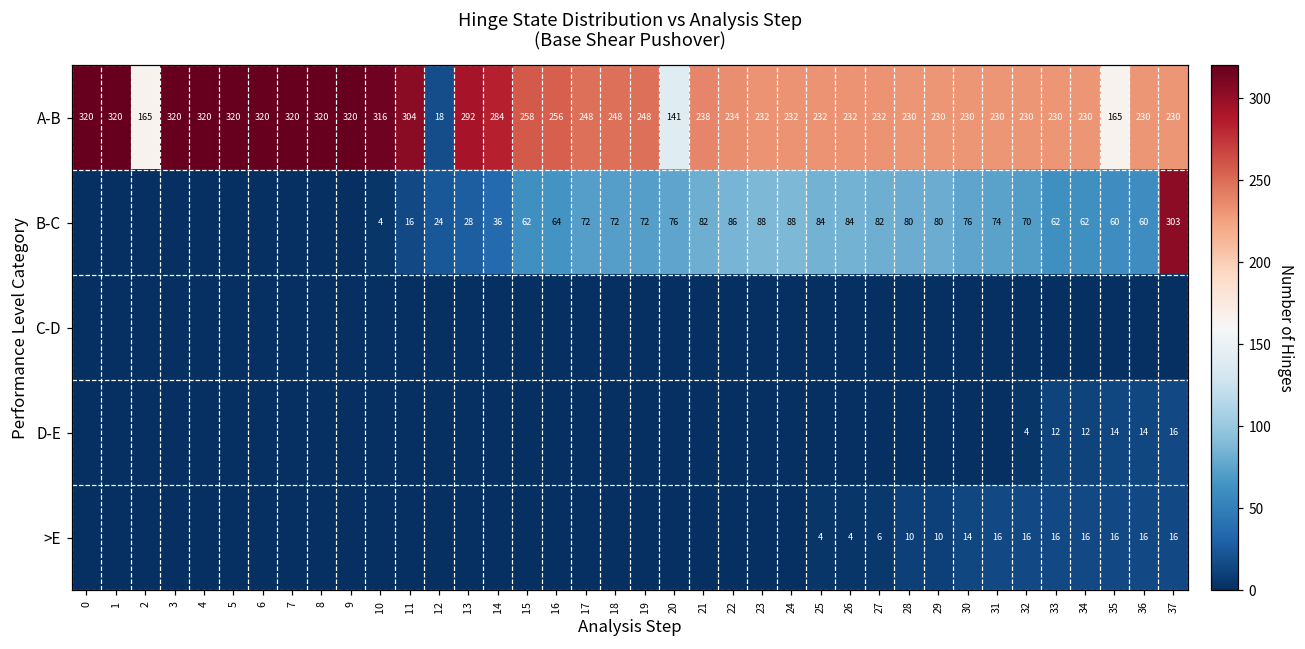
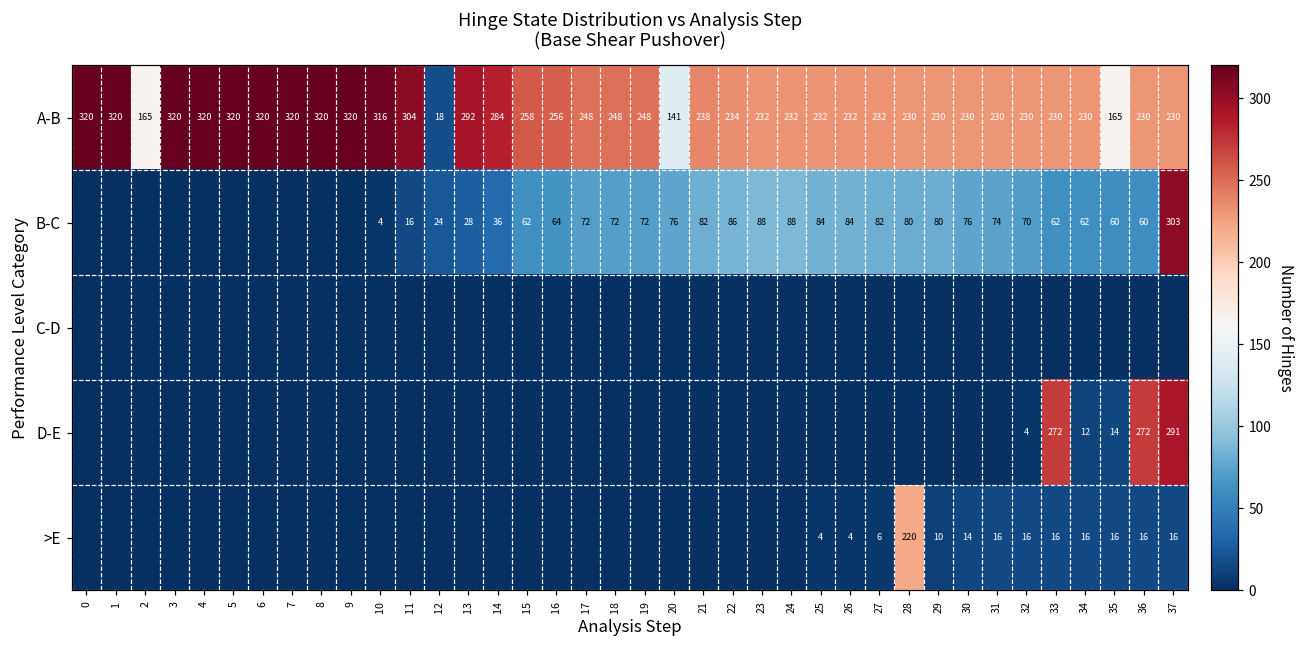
  {
    "A-B": {
      "0": 320,
      "1": 320,
      "2": 165,
      "3": 320,
      "4": 320,
      "5": 320,
      "6": 320,
      "7": 320,
      "8": 320,
      "9": 320,
      "10": 316,
      "11": 304,
      "12": 18,
      "13": 292,
      "14": 284,
      "15": 258,
      "16": 256,
      "17": 248,
      "18": 248,
      "19": 248,
      "20": 141,
      "21": 238,
      "22": 234,
      "23": 232,
      "24": 232,
      "25": 232,
      "26": 232,
      "27": 232,
      "28": 230,
      "29": 230,
      "30": 230,
      "31": 230,
      "32": 230,
      "33": 230,
      "34": 230,
      "35": 165,
      "36": 230,
      "37": 230
    },
    "B-C": {
      "10": 4,
      "11": 16,
      "12": 24,
      "13": 28,
      "14": 36,
      "15": 62,
      "16": 64,
      "17": 72,
      "18": 72,
      "19": 72,
      "20": 76,
      "21": 82,
      "22": 86,
      "23": 88,
      "24": 88,
      "25": 84,
      "26": 84,
      "27": 82,
      "28": 80,
      "29": 80,
      "30": 76,
      "31": 74,
      "32": 70,
      "33": 62,
      "34": 62,
      "35": 60,
      "36": 60,
      "37": 303
    },
    "D-E": {
      "32": 4,
-     "33": 12,
+     "33": 272,
      "34": 12,
      "35": 14,
-     "36": 14,
-     "37": 16
+     "36": 272,
+     "37": 291
    },
    ">E": {
      "25": 4,
      "26": 4,
      "27": 6,
-     "28": 10,
+     "28": 220,
      "29": 10,
      "30": 14,
      "31": 16,
      "32": 16,
      "33": 16,
      "34": 16,
      "35": 16,
      "36": 16,
      "37": 16
    }
  }
